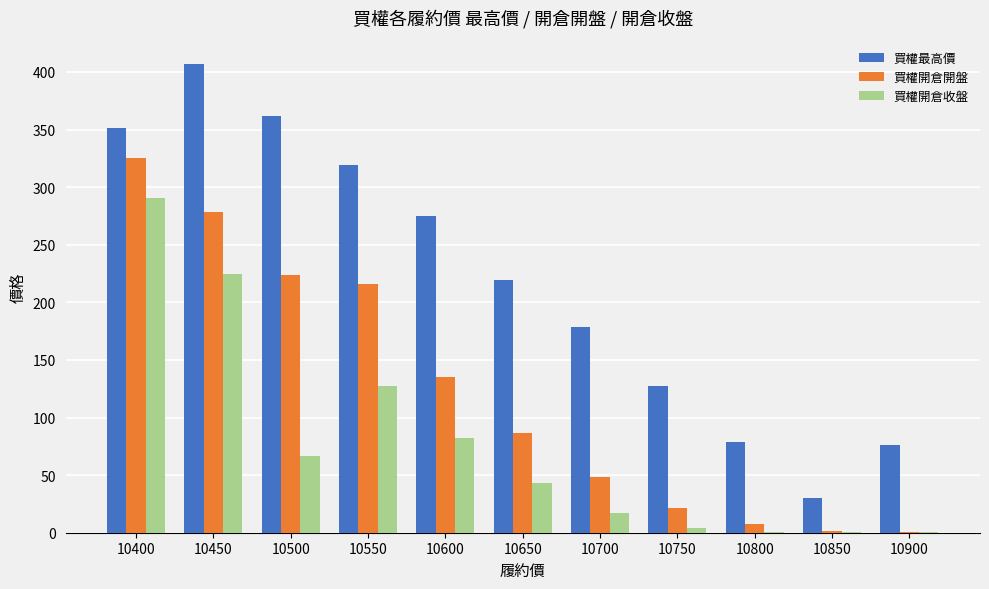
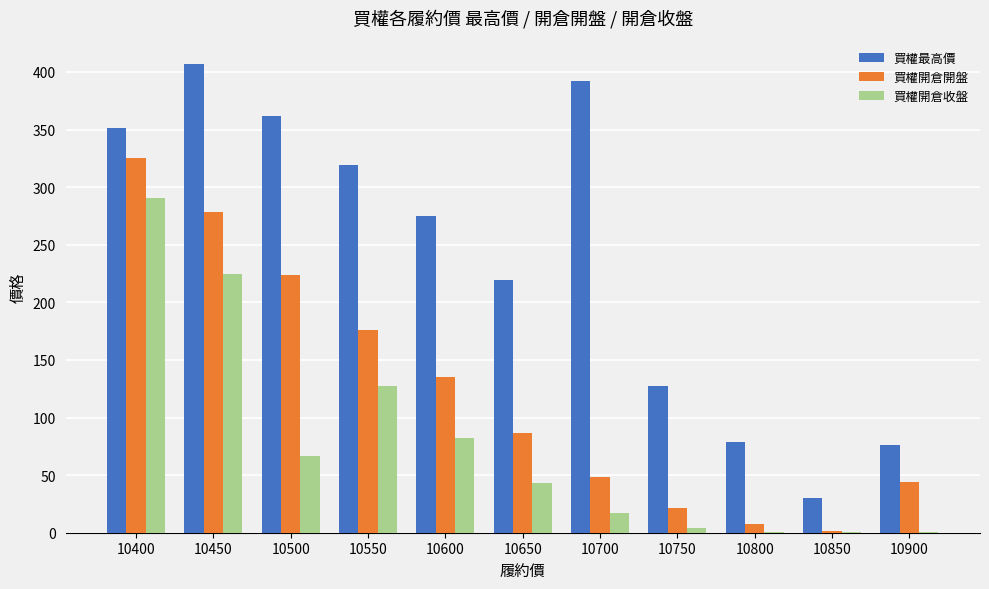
  {
    "買權最高價": {
      "10400": 351,
      "10450": 407,
      "10500": 362,
      "10550": 319,
      "10600": 275,
      "10650": 219,
-     "10700": 179,
+     "10700": 392,
      "10750": 127,
      "10800": 79,
      "10850": 30,
      "10900": 76
    },
    "買權開倉開盤": {
      "10400": 325,
      "10450": 278,
      "10500": 224,
-     "10550": 216,
+     "10550": 176,
      "10600": 135,
      "10650": 87,
      "10700": 48,
      "10750": 22,
      "10800": 7,
-     "10900": 1
+     "10900": 44
    },
    "買權開倉收盤": {
      "10400": 291,
      "10450": 225,
      "10500": 67,
      "10550": 127,
      "10600": 82,
      "10650": 44,
      "10700": 18,
      "10750": 4
    }
  }
